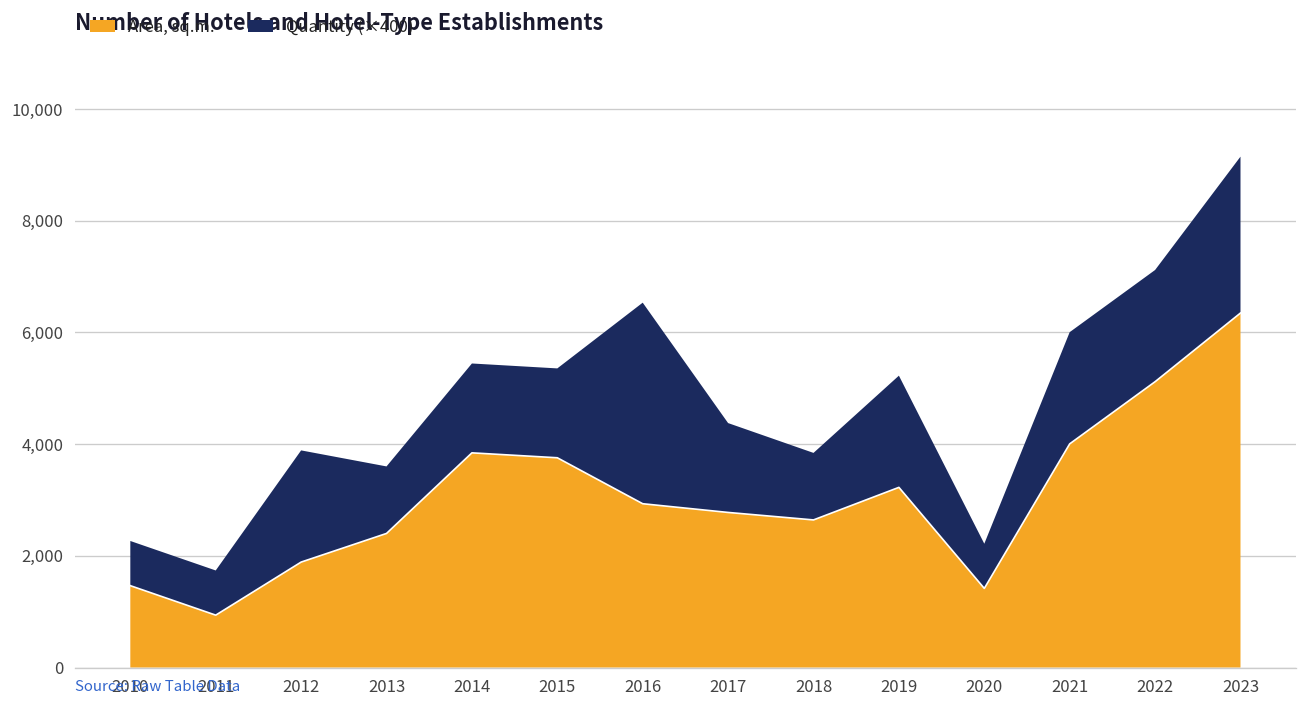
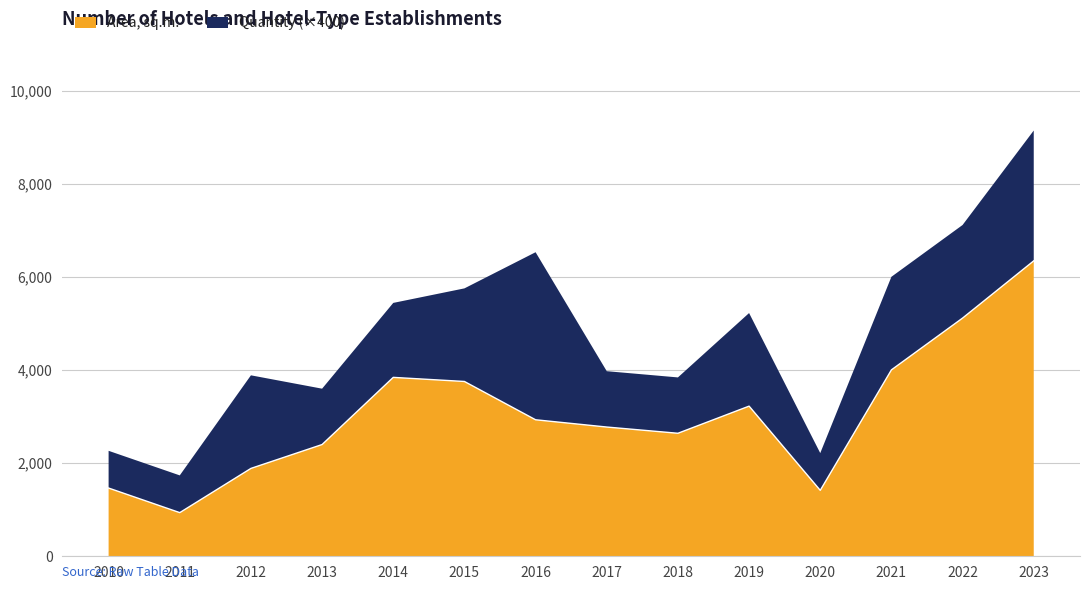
  {
    "Area, sq.m.": {
      "2010": "1,500",
      "2011": "900",
      "2012": "1,900",
      "2013": "2,400",
      "2014": "3,800",
      "2015": "3,800",
      "2016": "2,900",
      "2017": "2,800",
      "2018": "2,600",
      "2019": "3,200",
      "2020": "1,400",
      "2021": "4,000",
      "2022": "5,100",
      "2023": "6,300"
    },
    "Quantity (×400)": {
      "2010": "800",
      "2011": "800",
      "2012": "2,000",
      "2013": "1,200",
      "2014": "1,600",
-     "2015": "1,600",
+     "2015": "2,000",
      "2016": "3,600",
-     "2017": "1,600",
+     "2017": "1,200",
      "2018": "1,200",
      "2019": "2,000",
      "2020": "800",
      "2021": "2,000",
      "2022": "2,000",
      "2023": "2,800"
    }
  }
